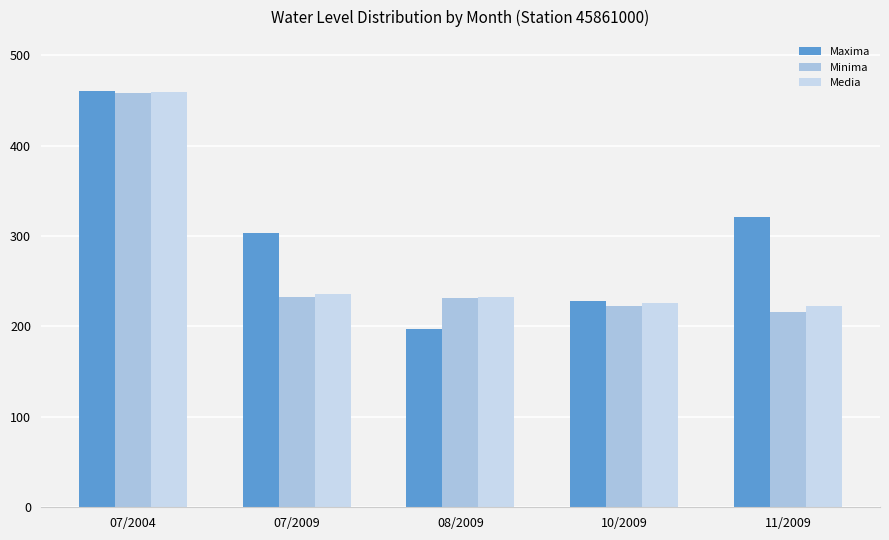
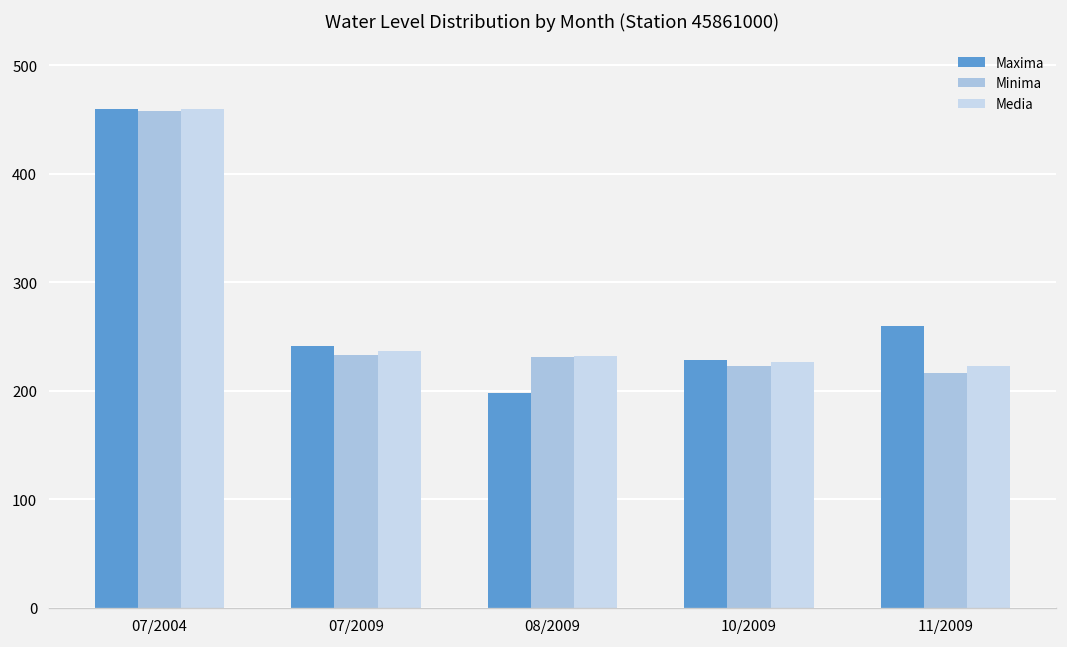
  {
    "Maxima": {
      "07/2004": 460,
-     "07/2009": 300,
+     "07/2009": 240,
      "08/2009": 200,
      "10/2009": 230,
-     "11/2009": 320
+     "11/2009": 260
    }
  }
